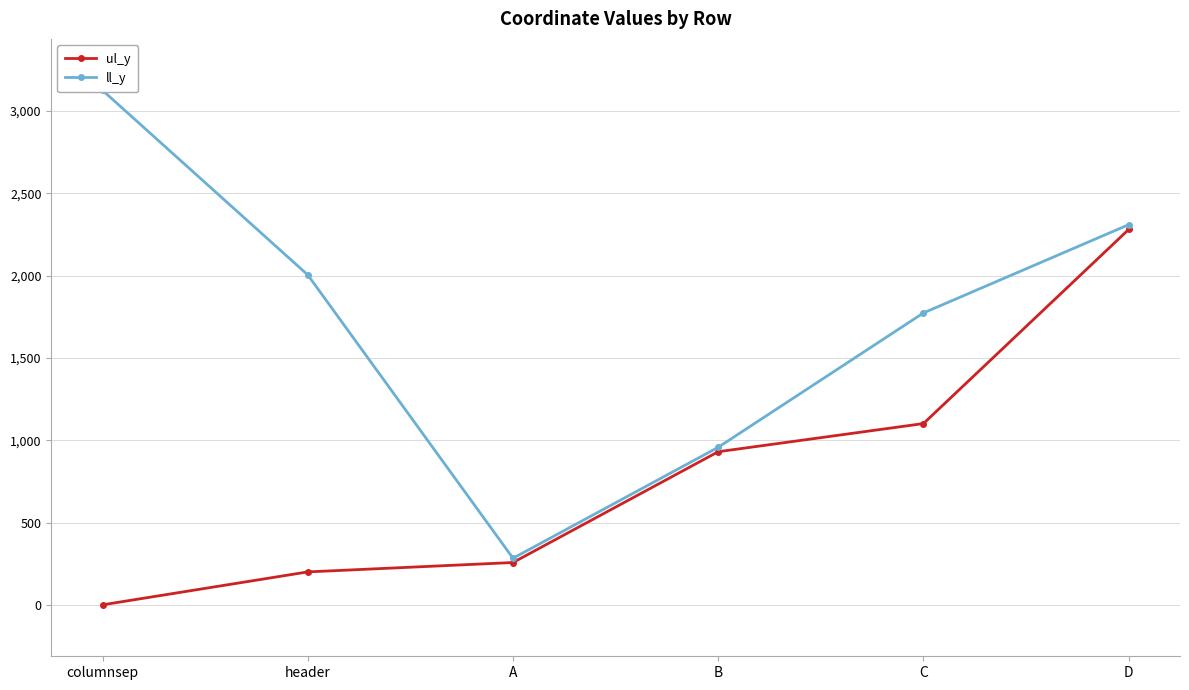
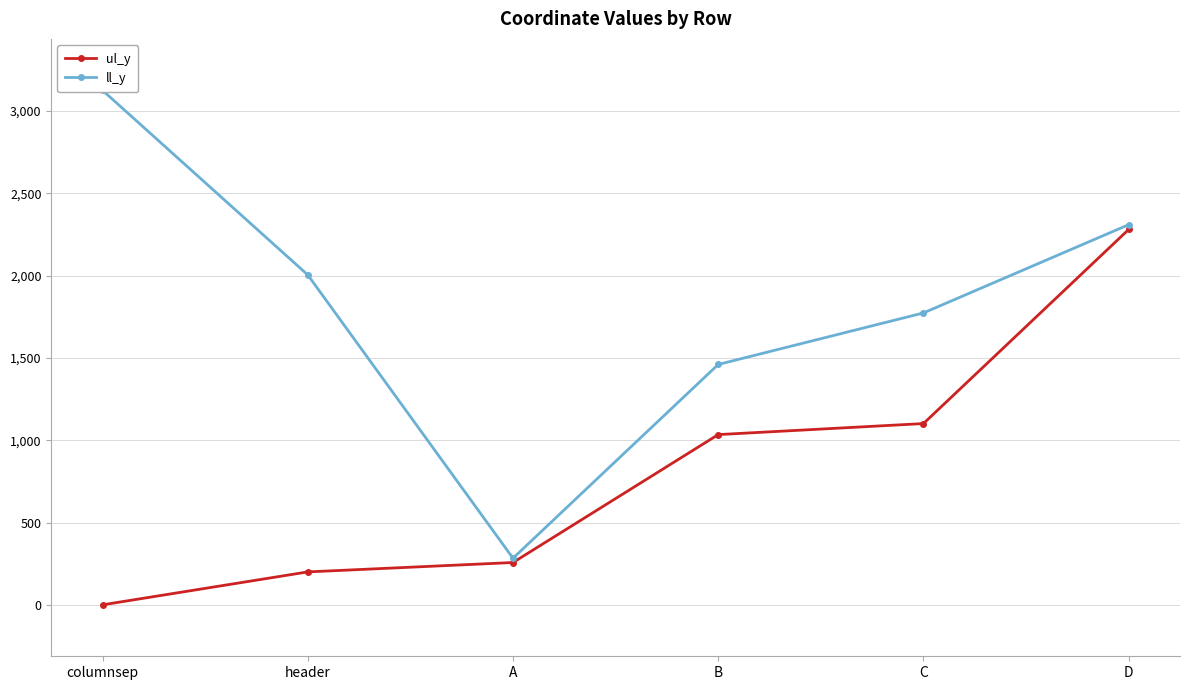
  {
    "ul_y": {
      "columnsep": "0",
      "header": "200",
      "A": "260",
-     "B": "930",
+     "B": "1,030",
      "C": "1,100",
      "D": "2,280"
    },
    "ll_y": {
      "header": "2,000",
      "A": "280",
-     "B": "960",
+     "B": "1,460",
      "C": "1,770",
      "D": "2,310"
    }
  }
